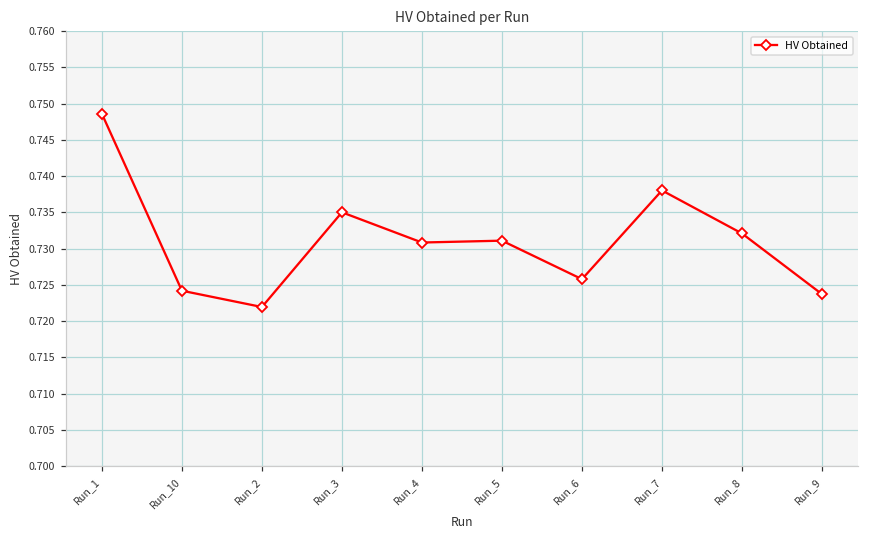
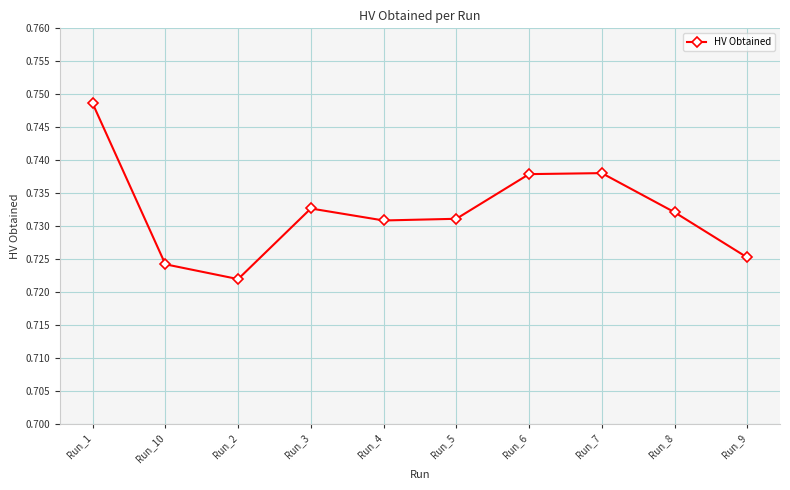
  {
    "Run_1": 0.749,
    "Run_10": 0.724,
    "Run_2": 0.722,
-   "Run_3": 0.735,
+   "Run_3": 0.733,
    "Run_4": 0.731,
    "Run_5": 0.731,
-   "Run_6": 0.726,
+   "Run_6": 0.738,
    "Run_7": 0.738,
    "Run_8": 0.732,
-   "Run_9": 0.724
+   "Run_9": 0.725
  }
